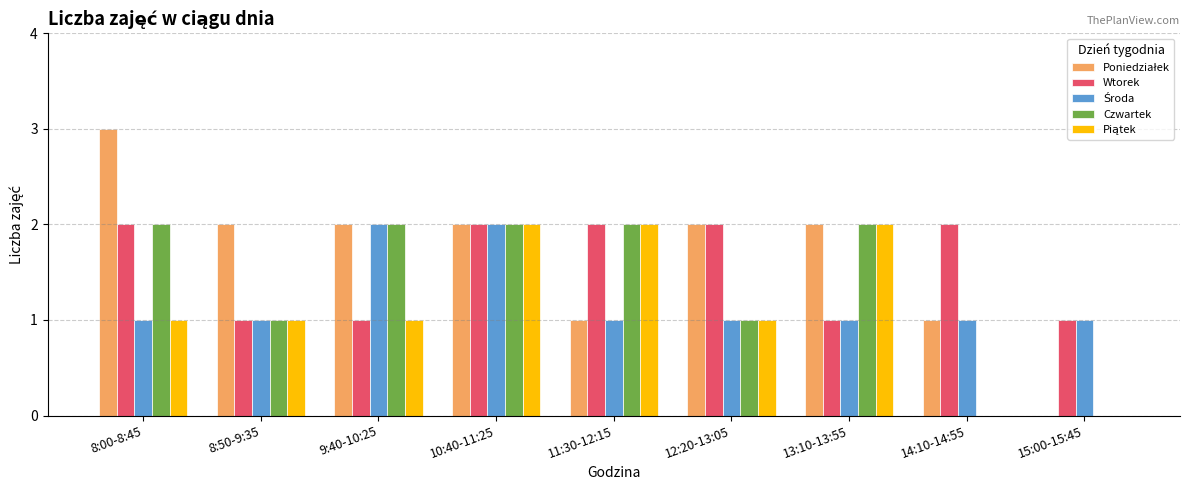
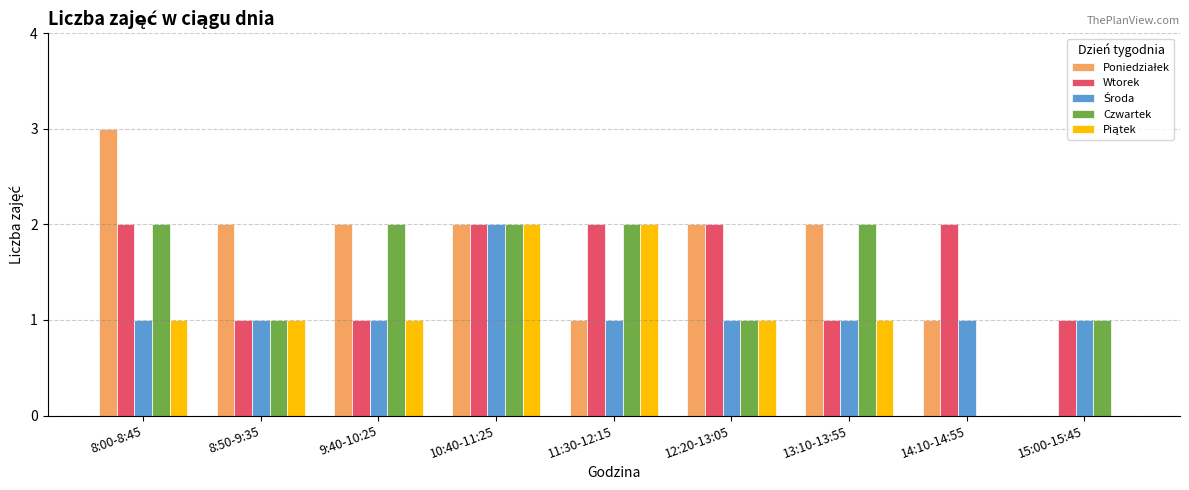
  {
    "Poniedziałek": {
      "8:00-8:45": 3,
      "8:50-9:35": 2,
      "9:40-10:25": 2,
      "10:40-11:25": 2,
      "11:30-12:15": 1,
      "12:20-13:05": 2,
      "13:10-13:55": 2,
      "14:10-14:55": 1,
      "15:00-15:45": 0
    },
    "Wtorek": {
      "8:00-8:45": 2,
      "8:50-9:35": 1,
      "9:40-10:25": 1,
      "10:40-11:25": 2,
      "11:30-12:15": 2,
      "12:20-13:05": 2,
      "13:10-13:55": 1,
      "14:10-14:55": 2,
      "15:00-15:45": 1
    },
    "Środa": {
      "8:00-8:45": 1,
      "8:50-9:35": 1,
-     "9:40-10:25": 2,
+     "9:40-10:25": 1,
      "10:40-11:25": 2,
      "11:30-12:15": 1,
      "12:20-13:05": 1,
      "13:10-13:55": 1,
      "14:10-14:55": 1,
      "15:00-15:45": 1
    },
    "Czwartek": {
      "8:00-8:45": 2,
      "8:50-9:35": 1,
      "9:40-10:25": 2,
      "10:40-11:25": 2,
      "11:30-12:15": 2,
      "12:20-13:05": 1,
      "13:10-13:55": 2,
      "14:10-14:55": 0,
-     "15:00-15:45": 0
+     "15:00-15:45": 1
    },
    "Piątek": {
      "8:00-8:45": 1,
      "8:50-9:35": 1,
      "9:40-10:25": 1,
      "10:40-11:25": 2,
      "11:30-12:15": 2,
      "12:20-13:05": 1,
-     "13:10-13:55": 2,
+     "13:10-13:55": 1,
      "14:10-14:55": 0,
      "15:00-15:45": 0
    }
  }
